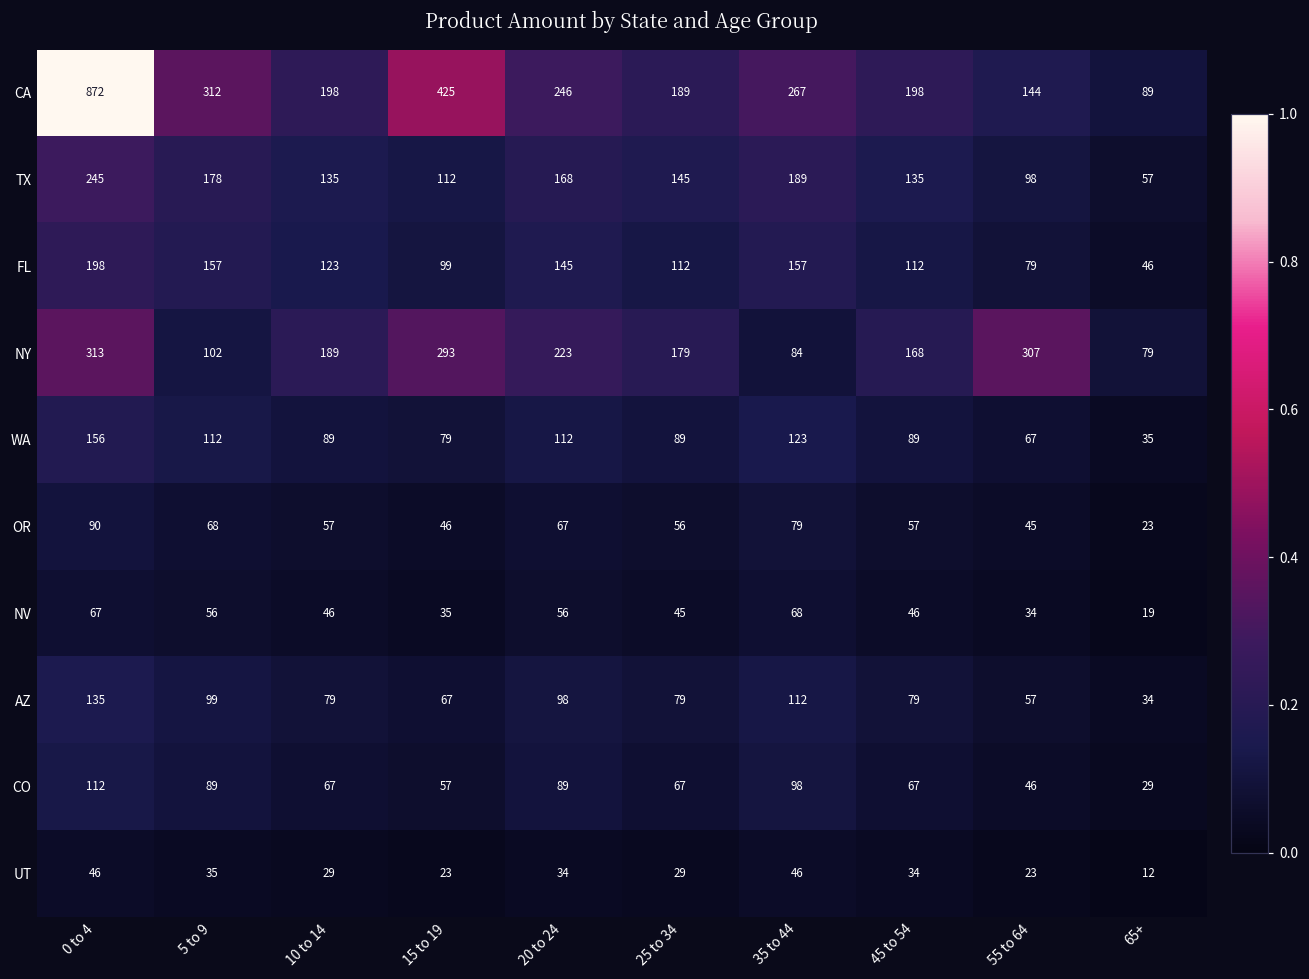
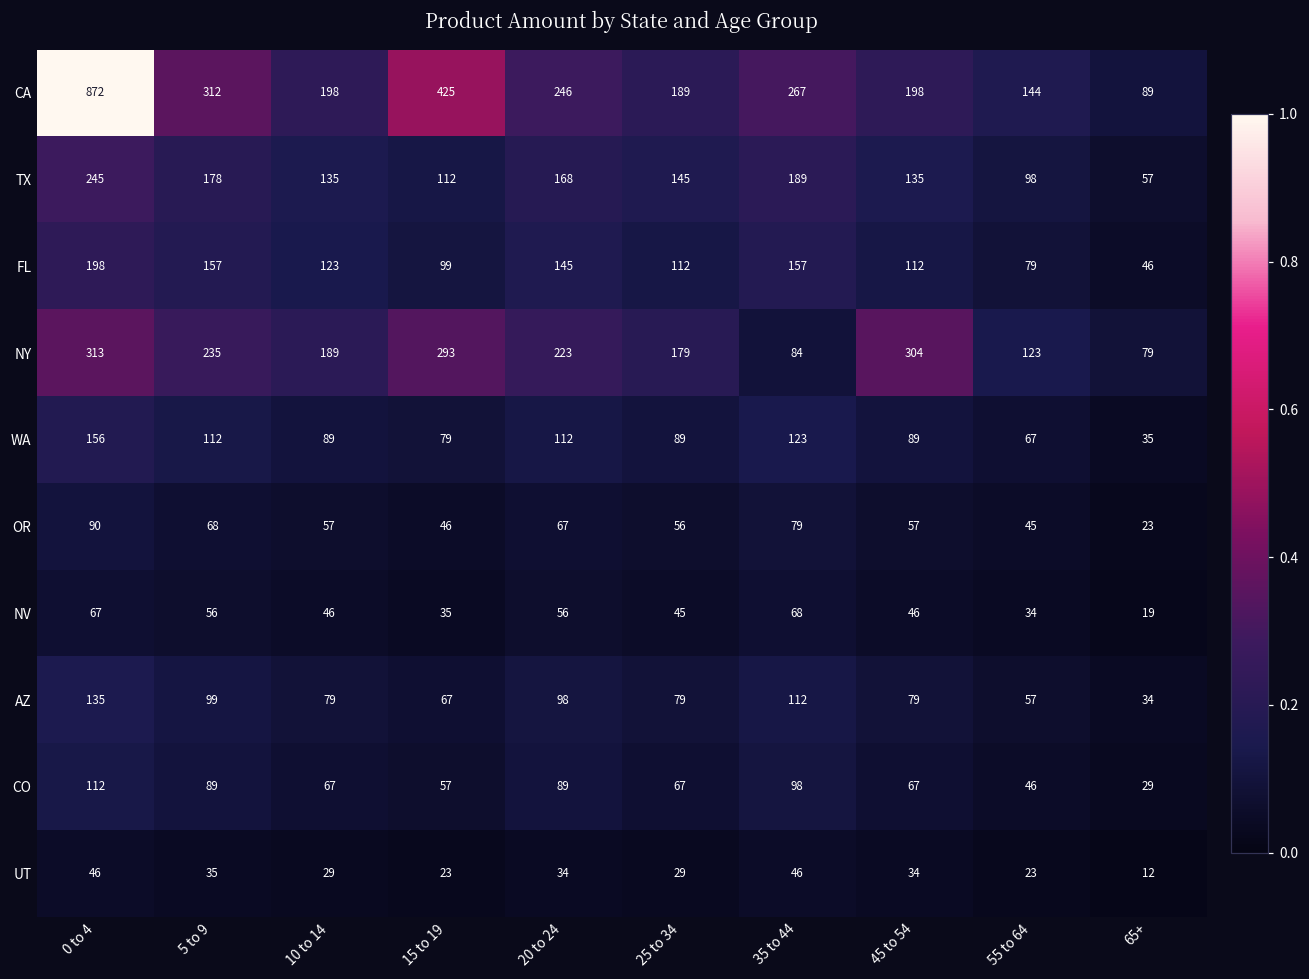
  {
    "CA": {
      "0 to 4": 872,
      "5 to 9": 312,
      "10 to 14": 198,
      "15 to 19": 425,
      "20 to 24": 246,
      "25 to 34": 189,
      "35 to 44": 267,
      "45 to 54": 198,
      "55 to 64": 144,
      "65+": 89
    },
    "TX": {
      "0 to 4": 245,
      "5 to 9": 178,
      "10 to 14": 135,
      "15 to 19": 112,
      "20 to 24": 168,
      "25 to 34": 145,
      "35 to 44": 189,
      "45 to 54": 135,
      "55 to 64": 98,
      "65+": 57
    },
    "FL": {
      "0 to 4": 198,
      "5 to 9": 157,
      "10 to 14": 123,
      "15 to 19": 99,
      "20 to 24": 145,
      "25 to 34": 112,
      "35 to 44": 157,
      "45 to 54": 112,
      "55 to 64": 79,
      "65+": 46
    },
    "NY": {
      "0 to 4": 313,
-     "5 to 9": 102,
+     "5 to 9": 235,
      "10 to 14": 189,
      "15 to 19": 293,
      "20 to 24": 223,
      "25 to 34": 179,
      "35 to 44": 84,
-     "45 to 54": 168,
-     "55 to 64": 307,
+     "45 to 54": 304,
+     "55 to 64": 123,
      "65+": 79
    },
    "WA": {
      "0 to 4": 156,
      "5 to 9": 112,
      "10 to 14": 89,
      "15 to 19": 79,
      "20 to 24": 112,
      "25 to 34": 89,
      "35 to 44": 123,
      "45 to 54": 89,
      "55 to 64": 67,
      "65+": 35
    },
    "OR": {
      "0 to 4": 90,
      "5 to 9": 68,
      "10 to 14": 57,
      "15 to 19": 46,
      "20 to 24": 67,
      "25 to 34": 56,
      "35 to 44": 79,
      "45 to 54": 57,
      "55 to 64": 45,
      "65+": 23
    },
    "NV": {
      "0 to 4": 67,
      "5 to 9": 56,
      "10 to 14": 46,
      "15 to 19": 35,
      "20 to 24": 56,
      "25 to 34": 45,
      "35 to 44": 68,
      "45 to 54": 46,
      "55 to 64": 34,
      "65+": 19
    },
    "AZ": {
      "0 to 4": 135,
      "5 to 9": 99,
      "10 to 14": 79,
      "15 to 19": 67,
      "20 to 24": 98,
      "25 to 34": 79,
      "35 to 44": 112,
      "45 to 54": 79,
      "55 to 64": 57,
      "65+": 34
    },
    "CO": {
      "0 to 4": 112,
      "5 to 9": 89,
      "10 to 14": 67,
      "15 to 19": 57,
      "20 to 24": 89,
      "25 to 34": 67,
      "35 to 44": 98,
      "45 to 54": 67,
      "55 to 64": 46,
      "65+": 29
    },
    "UT": {
      "0 to 4": 46,
      "5 to 9": 35,
      "10 to 14": 29,
      "15 to 19": 23,
      "20 to 24": 34,
      "25 to 34": 29,
      "35 to 44": 46,
      "45 to 54": 34,
      "55 to 64": 23,
      "65+": 12
    }
  }
